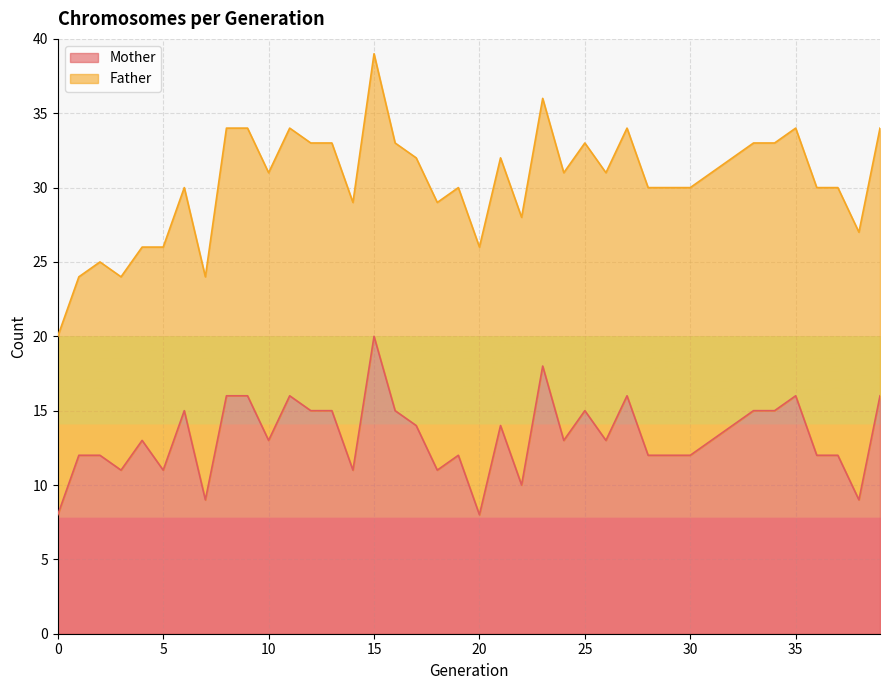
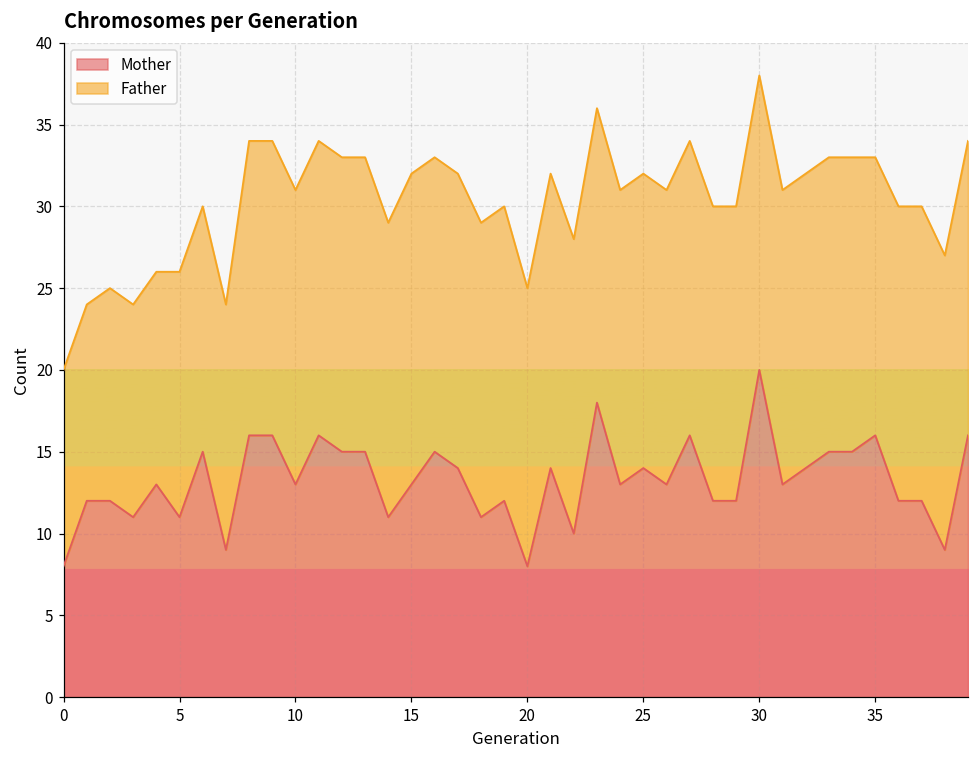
  {
    "Mother": {
      "0": 8,
      "5": 11,
      "10": 13,
-     "15": 20,
+     "15": 13,
      "20": 8,
-     "25": 15,
-     "30": 12,
+     "25": 14,
+     "30": 20,
      "35": 16
    },
    "Father": {
      "0": 20,
      "5": 26,
      "10": 31,
-     "20": 18,
-     "35": 18
+     "20": 17,
+     "35": 17
    }
  }
